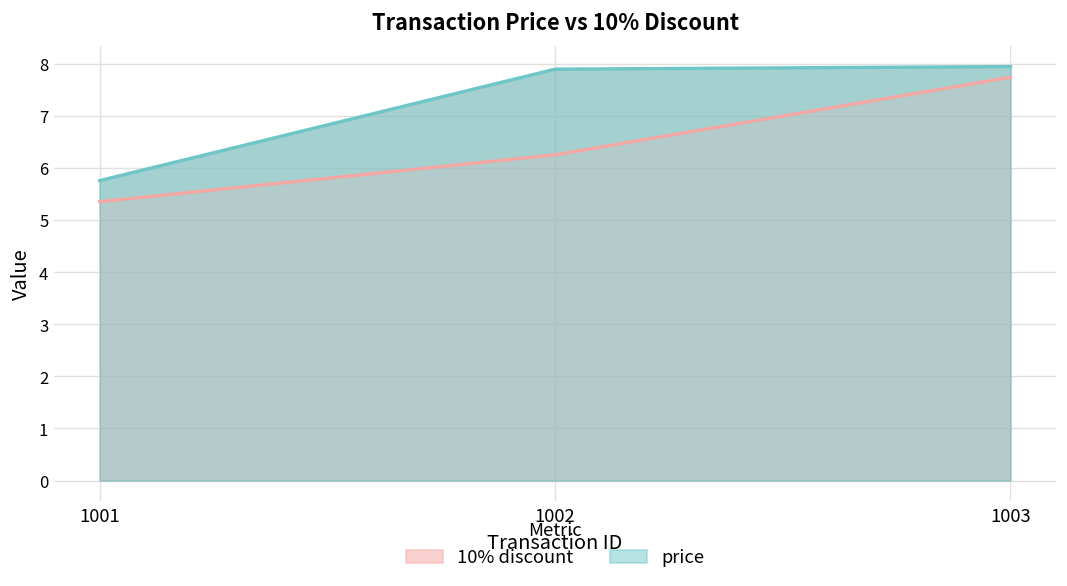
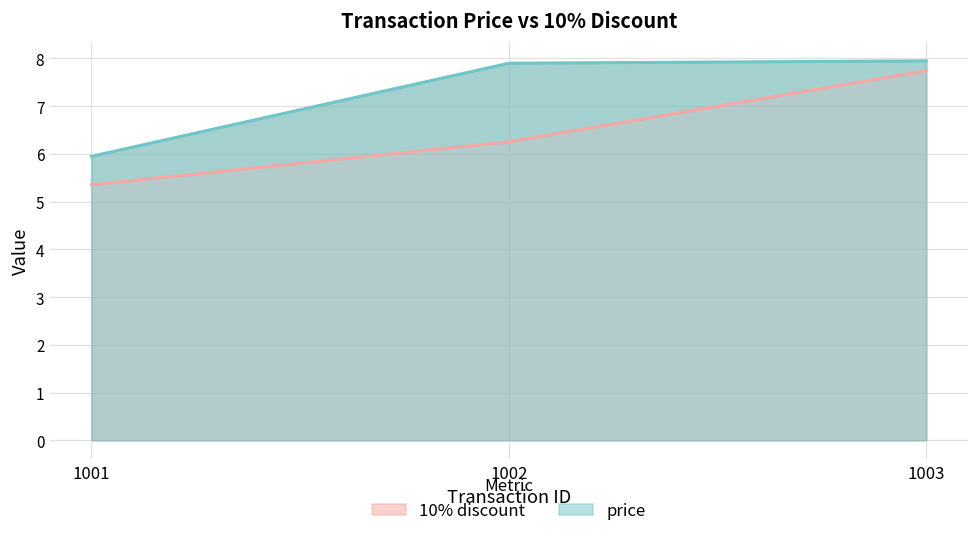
  {
    "10% discount": {
      "1001": 5.4,
      "1002": 6.3,
      "1003": 7.7
    },
    "price": {
-     "1001": 5.8,
+     "1001": 6.0,
      "1002": 7.9,
      "1003": 8.0
    }
  }
